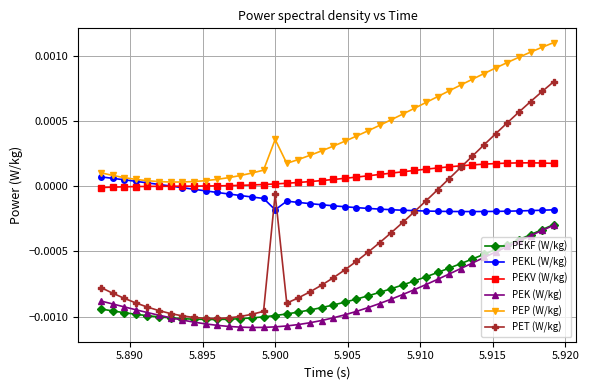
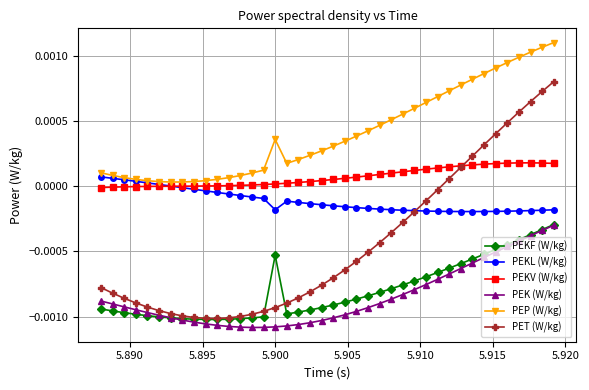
  {
    "PEKF (W/kg)": {
-     "5.900": -0.00099
+     "5.900": -0.00053
    },
    "PEKL (W/kg)": {
      "5.900": -0.00018
    },
    "PEKV (W/kg)": {
      "5.900": 0.00002
    },
    "PEK (W/kg)": {
      "5.900": -0.00108
    },
    "PEP (W/kg)": {
      "5.900": 0.00036
    },
    "PET (W/kg)": {
-     "5.900": -0.00006
+     "5.900": -0.00093
    }
  }
